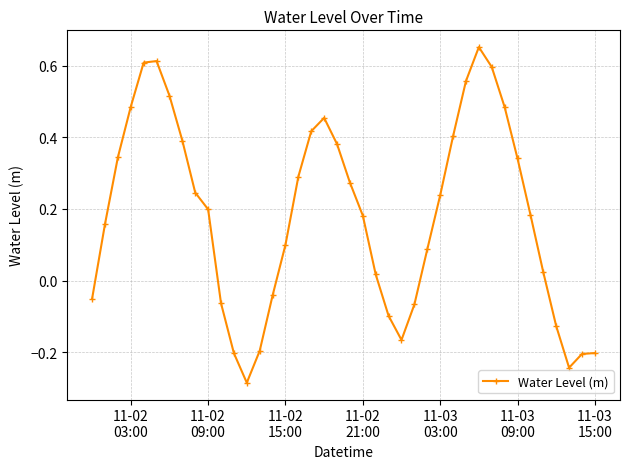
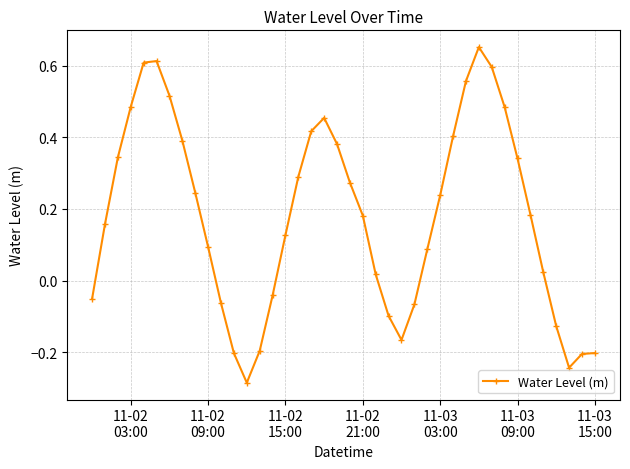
  {
    "11-02 03:00": 0.49,
-   "11-02 09:00": 0.20,
-   "11-02 15:00": 0.10,
+   "11-02 09:00": 0.09,
+   "11-02 15:00": 0.13,
    "11-02 21:00": 0.18,
    "11-03 03:00": 0.24,
    "11-03 09:00": 0.34,
    "11-03 15:00": -0.20
  }
